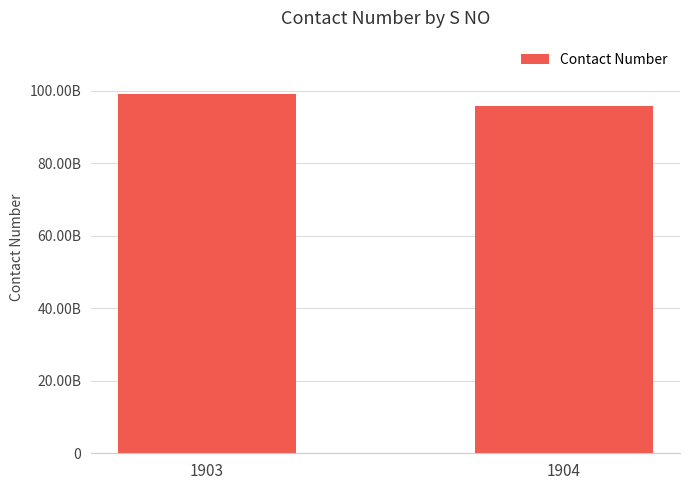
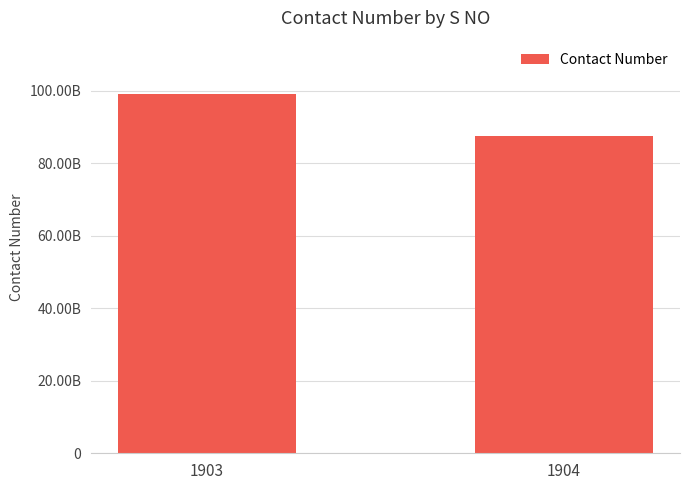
  {
    "1903": 99000000000,
-   "1904": 96000000000
+   "1904": 87000000000
  }
